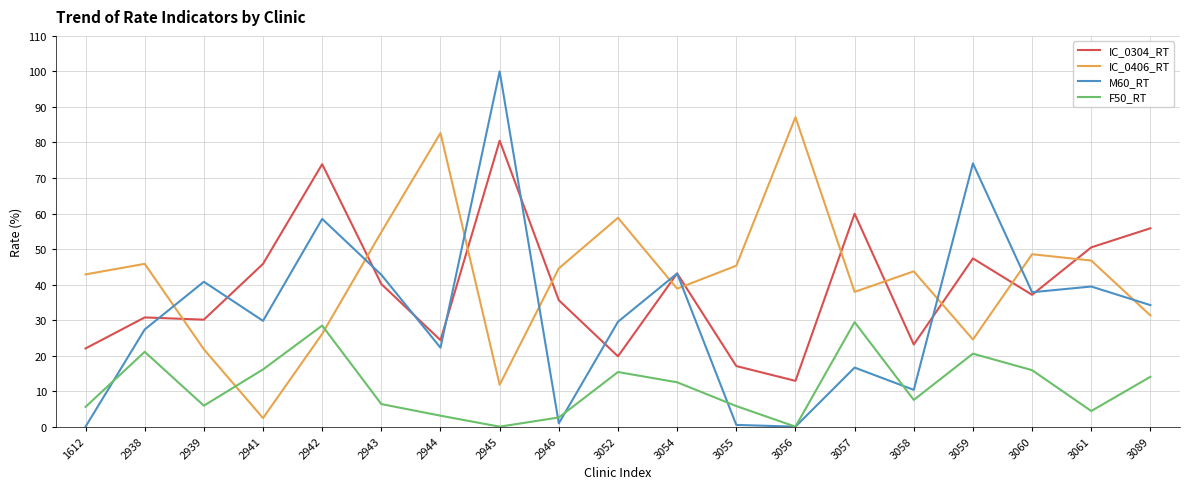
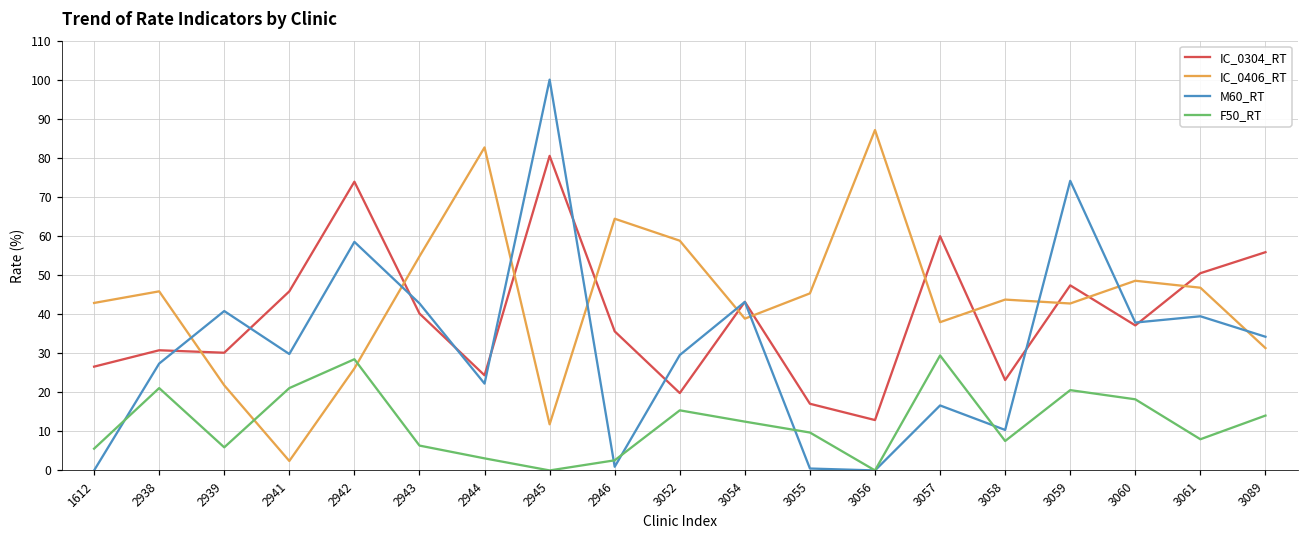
  {
    "IC_0304_RT": {
-     "1612": 22,
+     "1612": 27,
      "2938": 31,
      "2939": 30,
      "2941": 46,
      "2942": 74,
      "2943": 40,
      "2944": 24,
      "2945": 81,
      "2946": 36,
      "3052": 20,
      "3055": 17,
      "3056": 13,
      "3057": 60,
      "3058": 23,
      "3059": 47,
      "3060": 37,
      "3061": 50,
      "3089": 56
    },
    "IC_0406_RT": {
      "1612": 43,
      "2938": 46,
      "2939": 22,
      "2941": 2,
      "2942": 26,
      "2943": 55,
      "2944": 83,
      "2945": 12,
-     "2946": 45,
+     "2946": 64,
      "3052": 59,
      "3054": 39,
      "3055": 45,
      "3056": 87,
      "3057": 38,
      "3058": 44,
-     "3059": 25,
+     "3059": 43,
      "3060": 49,
      "3061": 47,
      "3089": 31
    },
    "M60_RT": {
      "1612": 0,
      "2938": 27,
      "2939": 41,
      "2941": 30,
      "2942": 58,
      "2943": 43,
      "2944": 22,
      "2945": 100,
      "2946": 1,
      "3052": 30,
      "3055": 0,
      "3057": 17,
      "3058": 10,
      "3059": 74,
      "3060": 38,
      "3061": 39,
      "3089": 34
    },
    "F50_RT": {
      "1612": 6,
      "2938": 21,
      "2939": 6,
-     "2941": 16,
+     "2941": 21,
      "2942": 28,
      "2943": 6,
      "2944": 3,
      "2945": 0,
      "2946": 3,
      "3052": 15,
      "3054": 12,
-     "3055": 6,
+     "3055": 10,
      "3057": 29,
      "3058": 8,
      "3059": 21,
-     "3060": 16,
-     "3061": 4,
+     "3060": 18,
+     "3061": 8,
      "3089": 14
    }
  }
